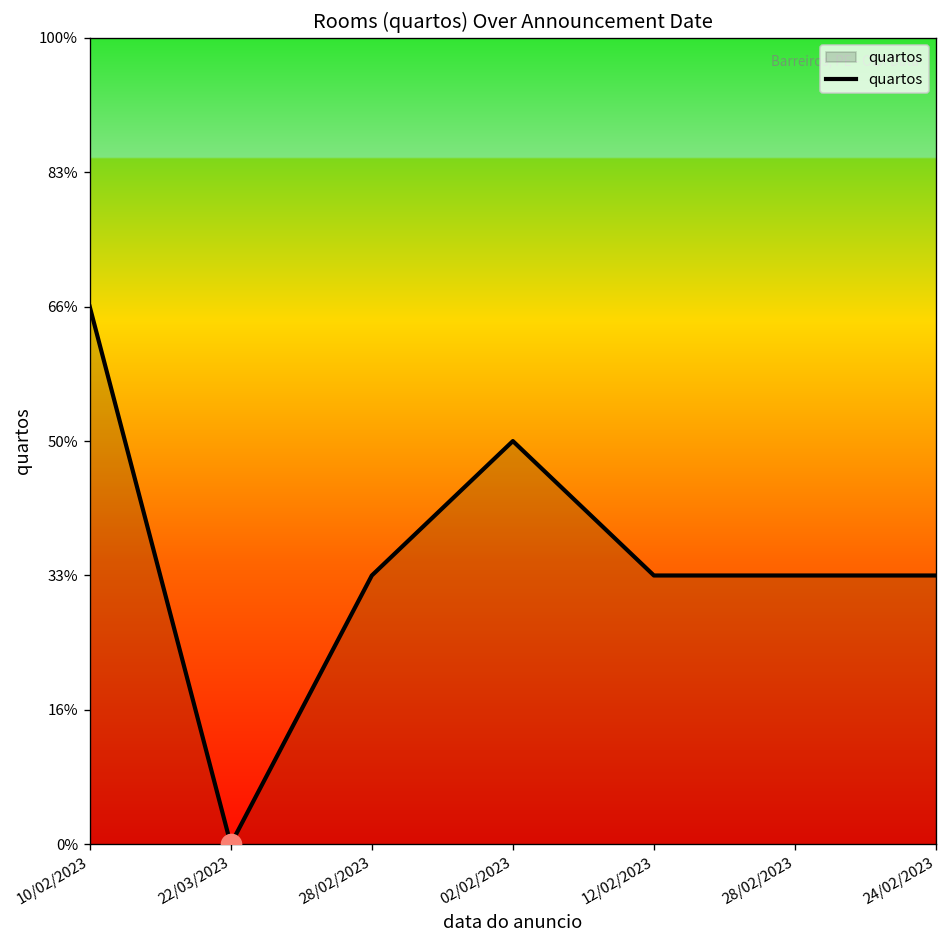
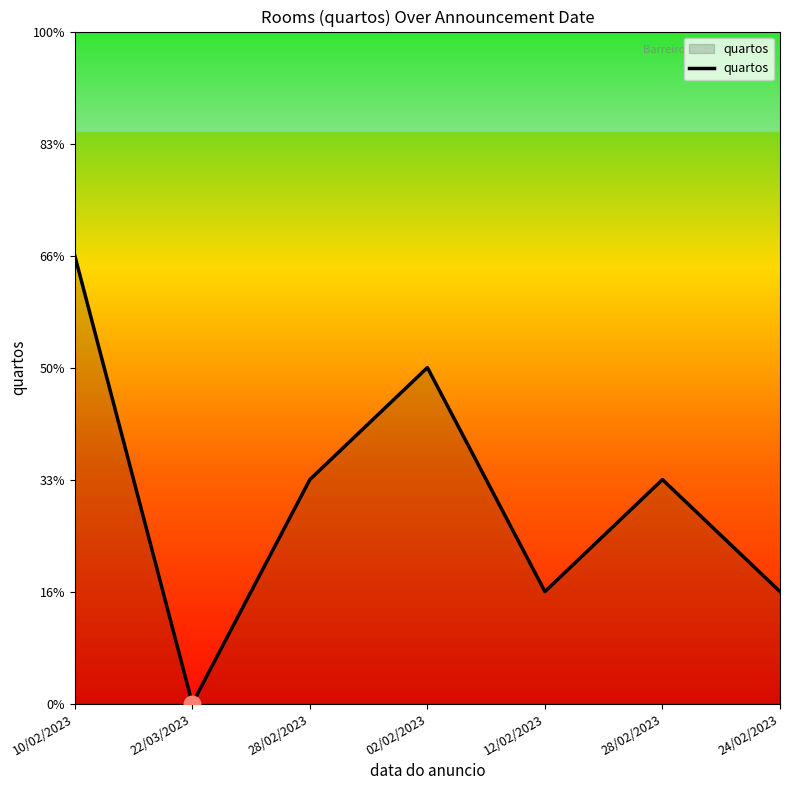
  {
    "quartos": {
      "10/02/2023": "67%",
      "02/02/2023": "50%",
-     "12/02/2023": "33%",
-     "24/02/2023": "33%"
+     "12/02/2023": "17%",
+     "24/02/2023": "17%"
    }
  }
